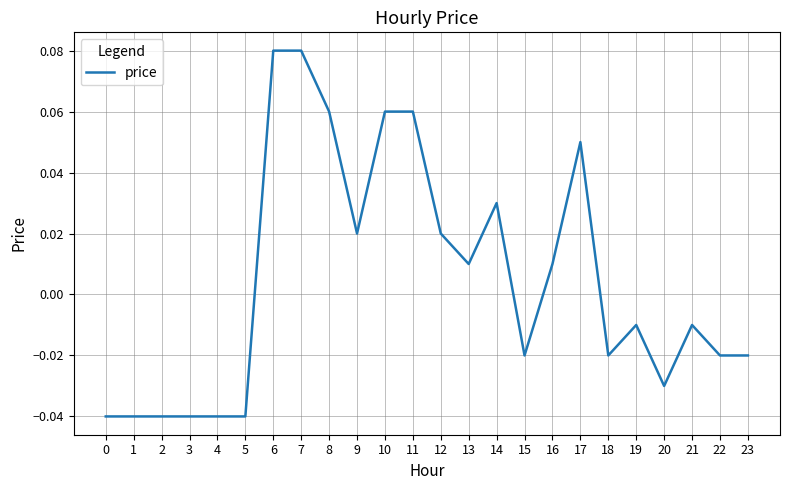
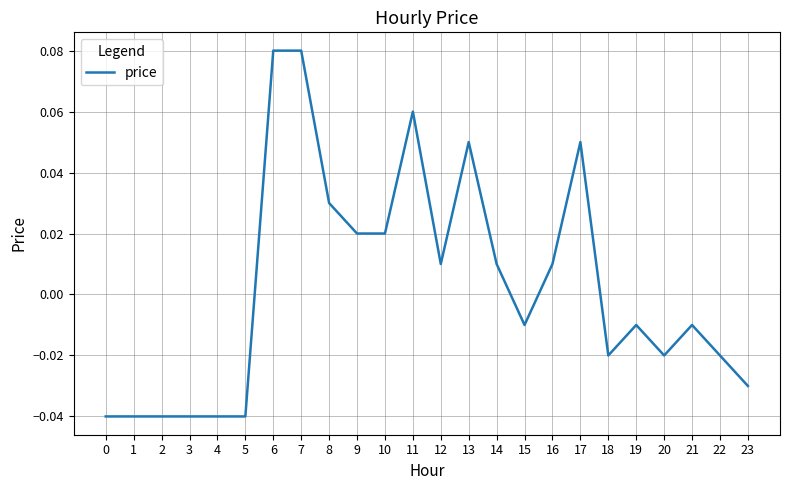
  {
    "0": -0.04,
    "1": -0.04,
    "2": -0.04,
    "3": -0.04,
    "4": -0.04,
    "5": -0.04,
    "6": 0.08,
    "7": 0.08,
-   "8": 0.06,
+   "8": 0.03,
    "9": 0.02,
-   "10": 0.06,
+   "10": 0.02,
    "11": 0.06,
-   "12": 0.02,
-   "13": 0.01,
-   "14": 0.03,
-   "15": -0.02,
+   "12": 0.01,
+   "13": 0.05,
+   "14": 0.01,
+   "15": -0.01,
    "16": 0.01,
    "17": 0.05,
    "18": -0.02,
    "19": -0.01,
-   "20": -0.03,
+   "20": -0.02,
    "21": -0.01,
    "22": -0.02,
-   "23": -0.02
+   "23": -0.03
  }
